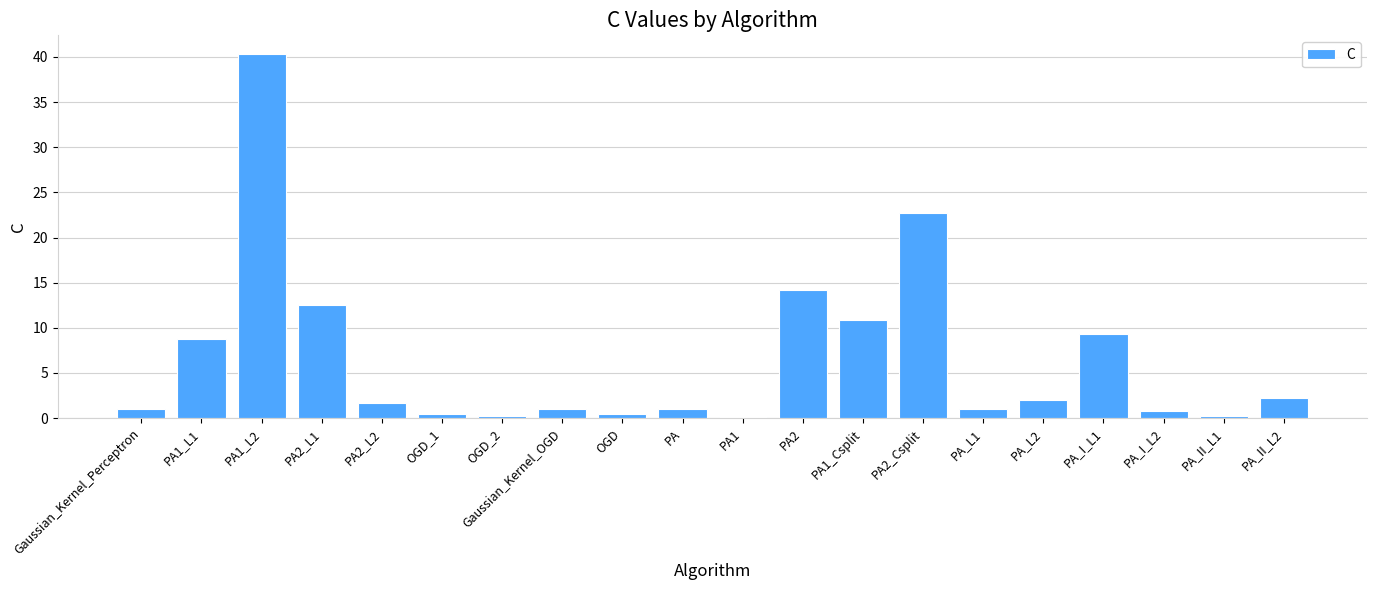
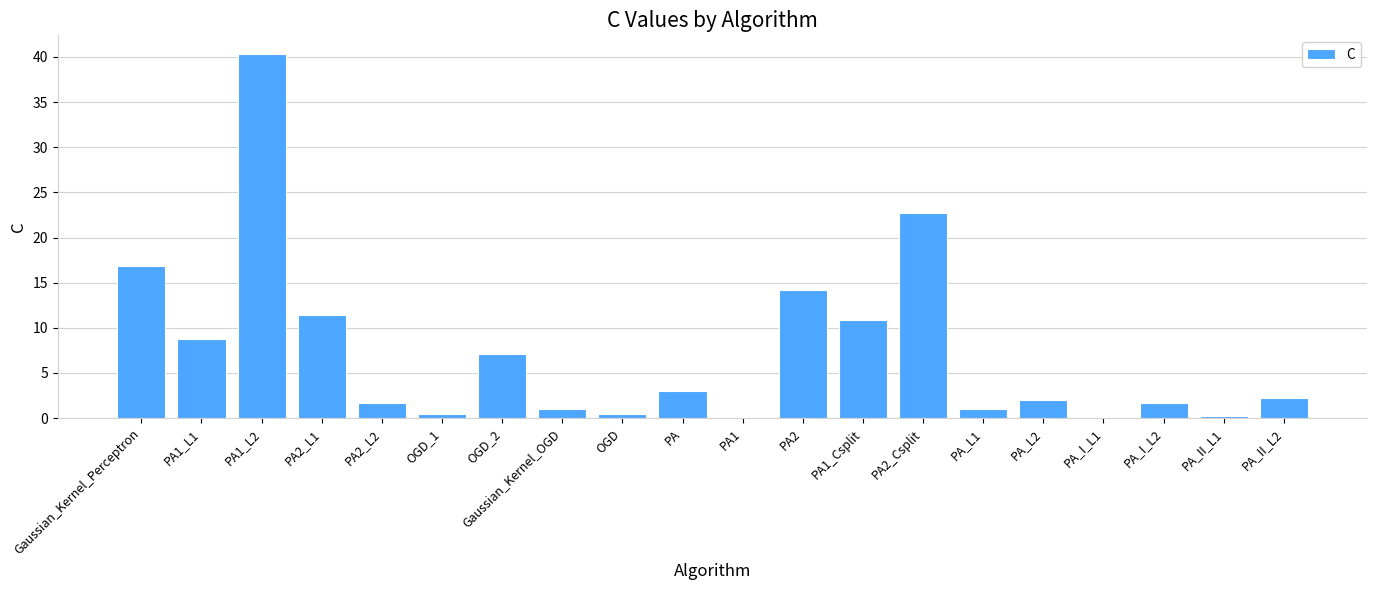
  {
-   "Gaussian_Kernel_Perceptron": 1,
+   "Gaussian_Kernel_Perceptron": 17,
    "PA1_L1": 9,
    "PA1_L2": 40,
-   "PA2_L1": 13,
+   "PA2_L1": 11,
    "PA2_L2": 2,
    "OGD_1": 0,
-   "OGD_2": 0,
+   "OGD_2": 7,
    "Gaussian_Kernel_OGD": 1,
    "OGD": 0,
-   "PA": 1,
+   "PA": 3,
    "PA2": 14,
    "PA1_Csplit": 11,
    "PA2_Csplit": 23,
    "PA_L1": 1,
    "PA_L2": 2,
-   "PA_I_L1": 9,
-   "PA_I_L2": 1,
+   "PA_I_L1": 0,
+   "PA_I_L2": 2,
    "PA_II_L1": 0,
    "PA_II_L2": 2
  }
